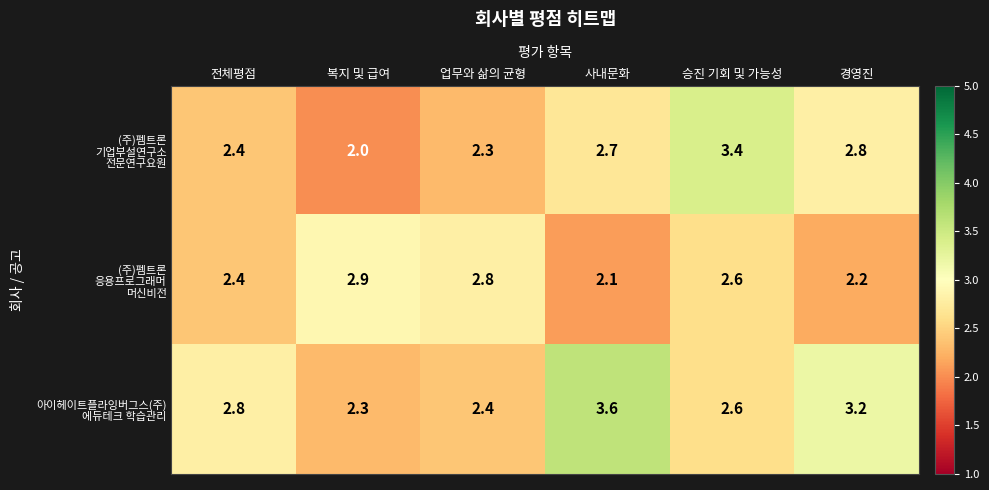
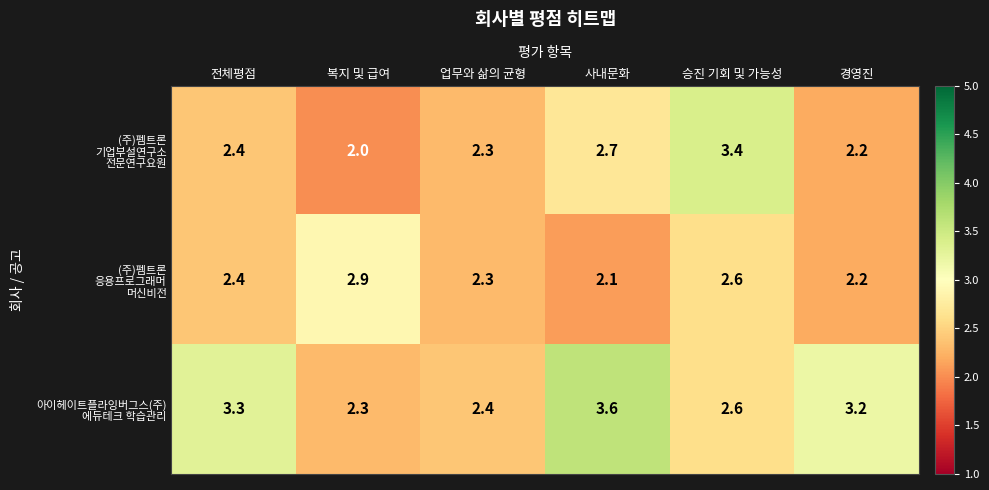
  {
    "(주)펨트론 기업부설연구소 전문연구요원": {
      "전체평점": 2.4,
      "복지 및 급여": 2.0,
      "업무와 삶의 균형": 2.3,
      "사내문화": 2.7,
      "승진 기회 및 가능성": 3.4,
-     "경영진": 2.8
+     "경영진": 2.2
    },
    "(주)펨트론 응용프로그래머 머신비전": {
      "전체평점": 2.4,
      "복지 및 급여": 2.9,
-     "업무와 삶의 균형": 2.8,
+     "업무와 삶의 균형": 2.3,
      "사내문화": 2.1,
      "승진 기회 및 가능성": 2.6,
      "경영진": 2.2
    },
    "아이헤이트플라잉버그스(주) 에듀테크 학습관리": {
-     "전체평점": 2.8,
+     "전체평점": 3.3,
      "복지 및 급여": 2.3,
      "업무와 삶의 균형": 2.4,
      "사내문화": 3.6,
      "승진 기회 및 가능성": 2.6,
      "경영진": 3.2
    }
  }
